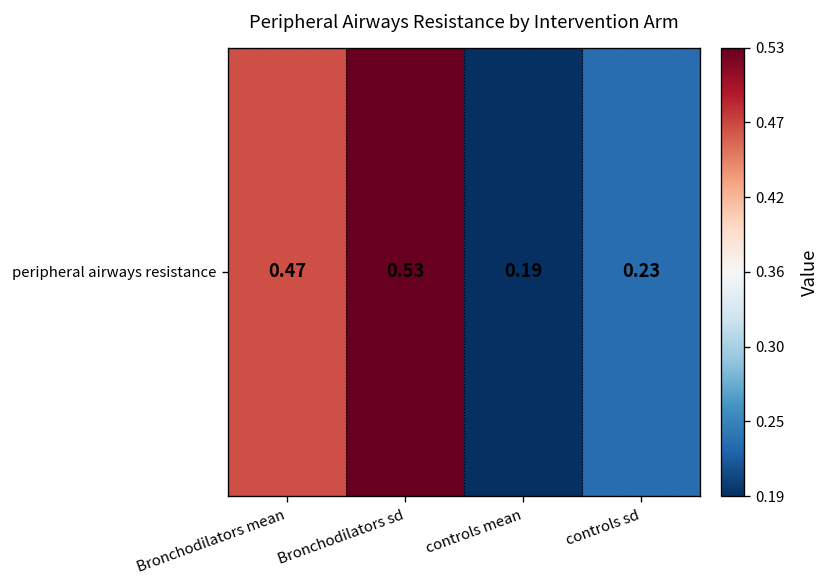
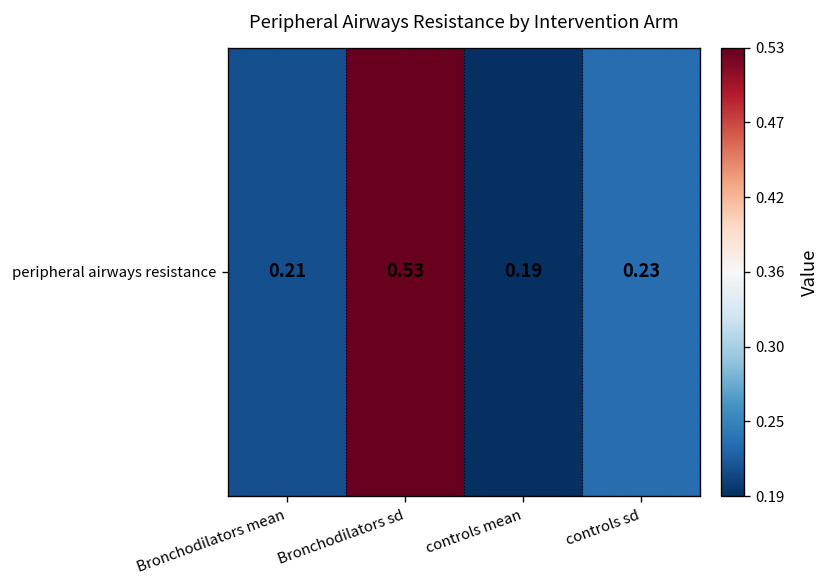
  {
    "peripheral airways resistance": {
-     "Bronchodilators mean": 0.47,
+     "Bronchodilators mean": 0.21,
      "Bronchodilators sd": 0.53,
      "controls mean": 0.19,
      "controls sd": 0.23
    }
  }
